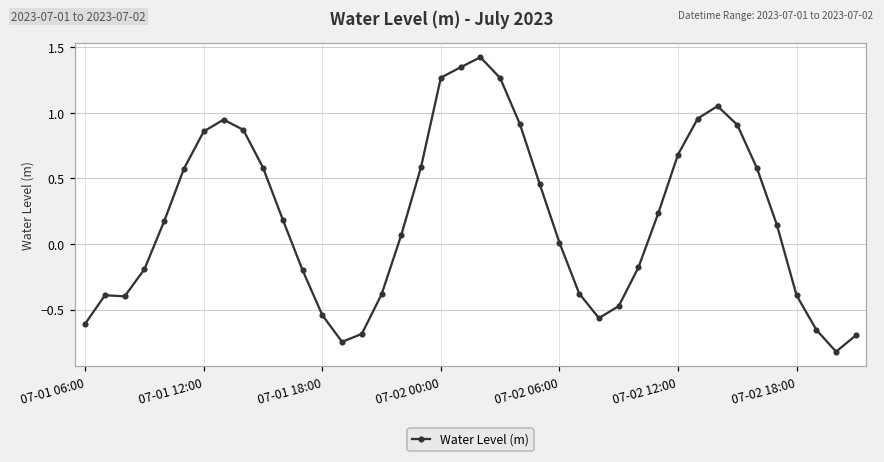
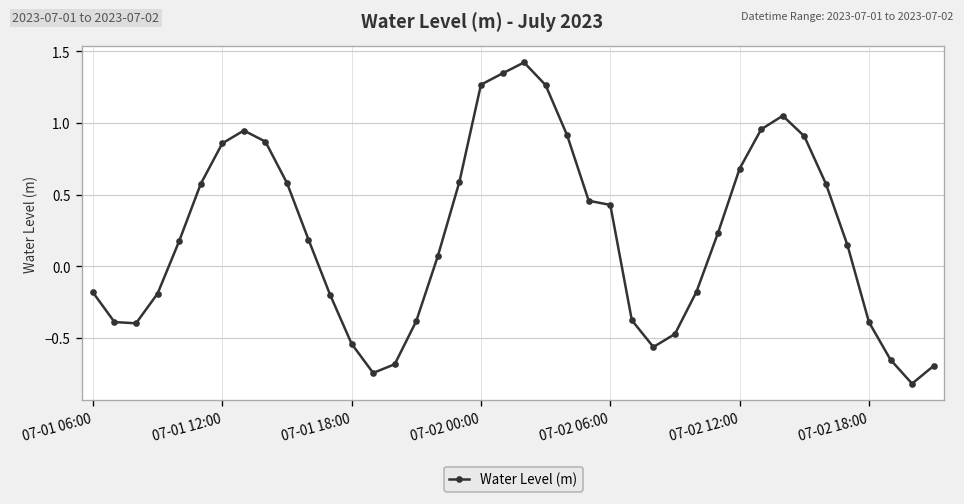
  {
-   "07-01 06:00": -0.61,
+   "07-01 06:00": -0.18,
    "07-01 12:00": 0.86,
    "07-01 18:00": -0.54,
    "07-02 00:00": 1.27,
-   "07-02 06:00": 0.01,
+   "07-02 06:00": 0.43,
    "07-02 12:00": 0.68,
    "07-02 18:00": -0.39
  }
